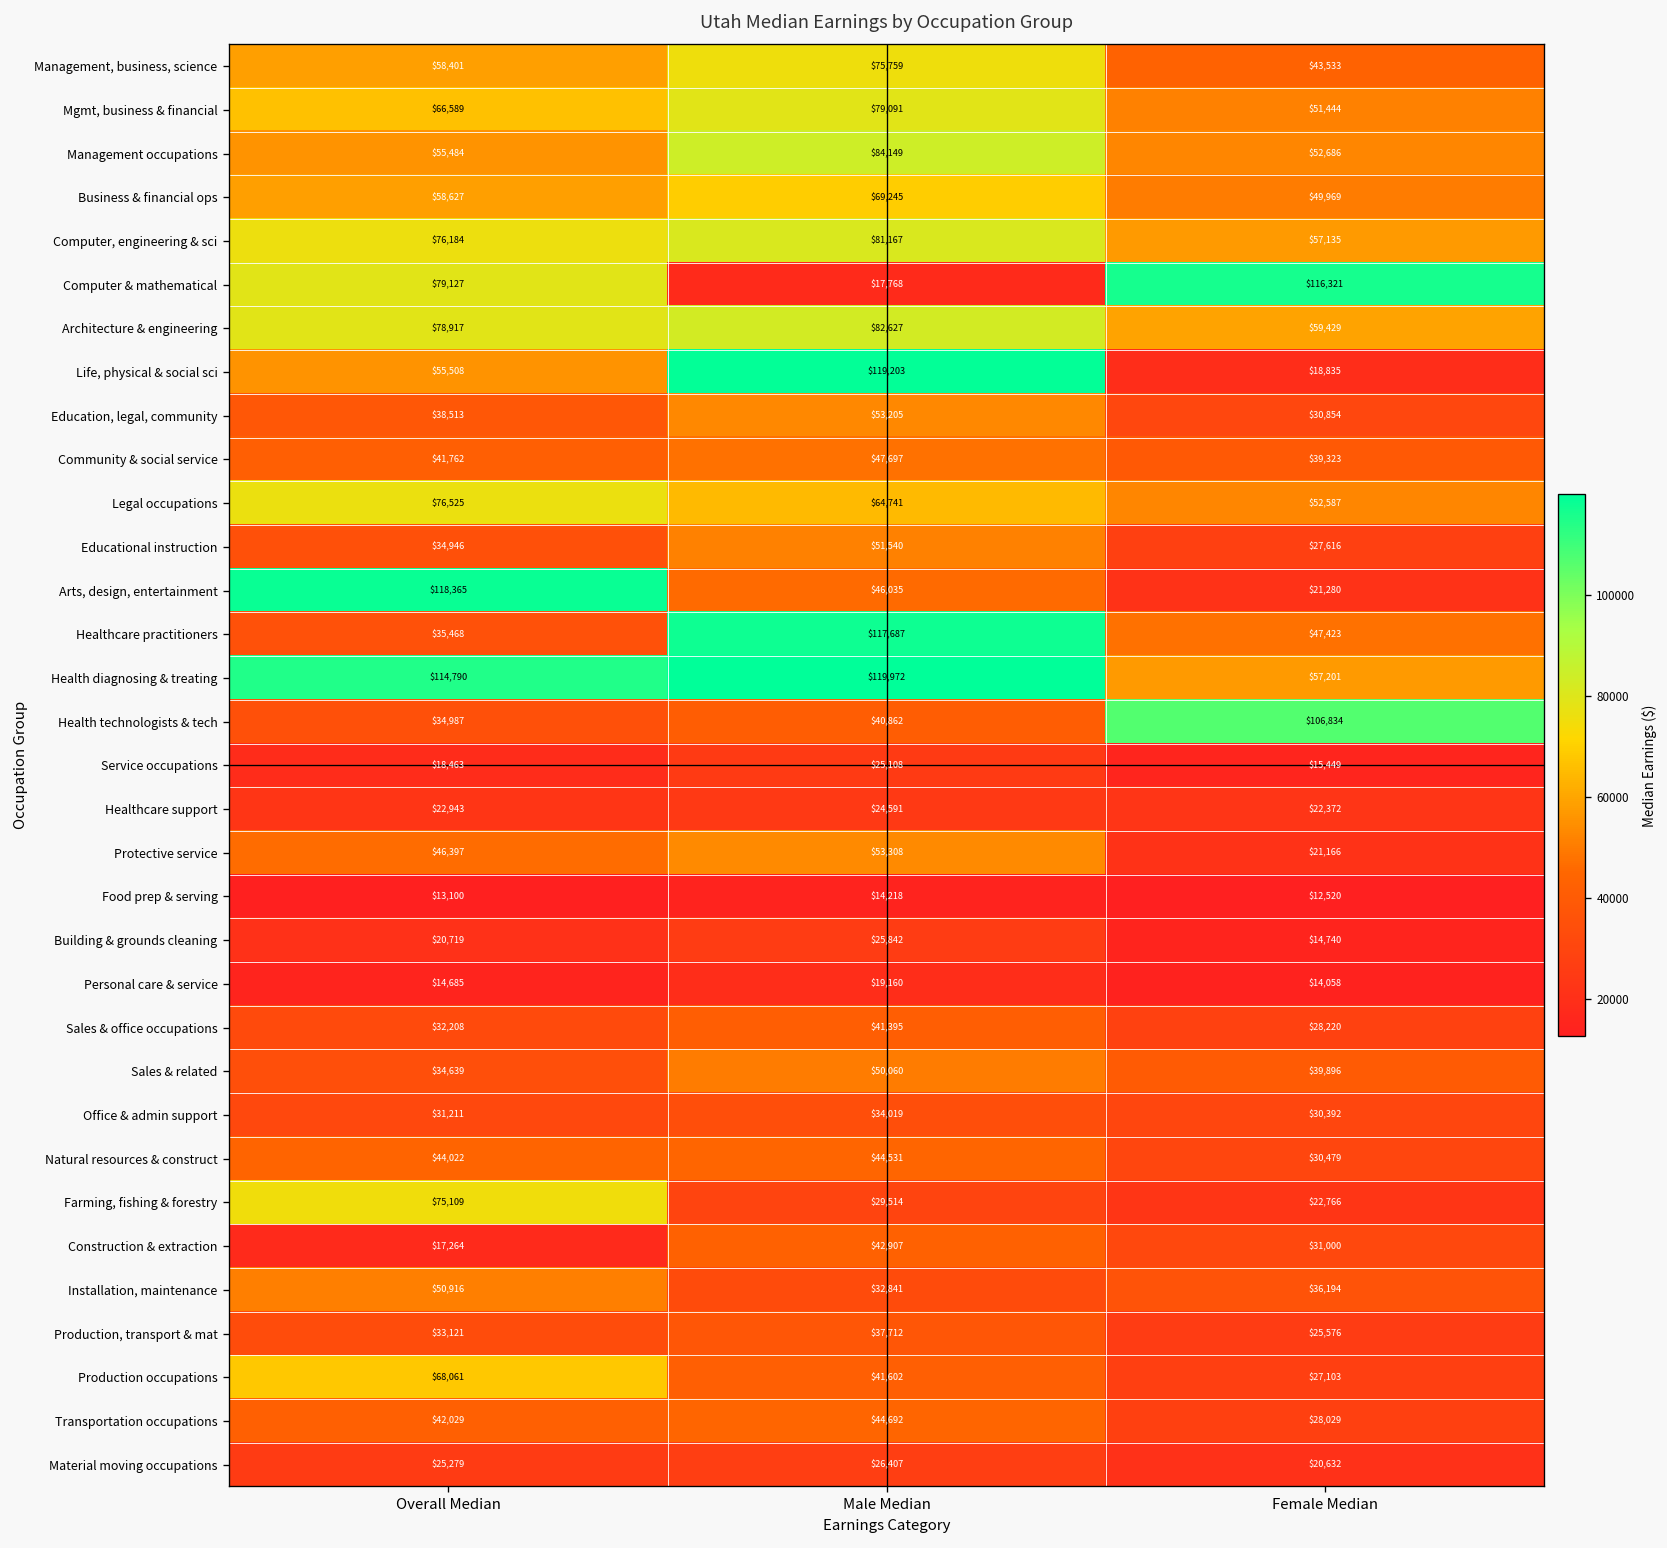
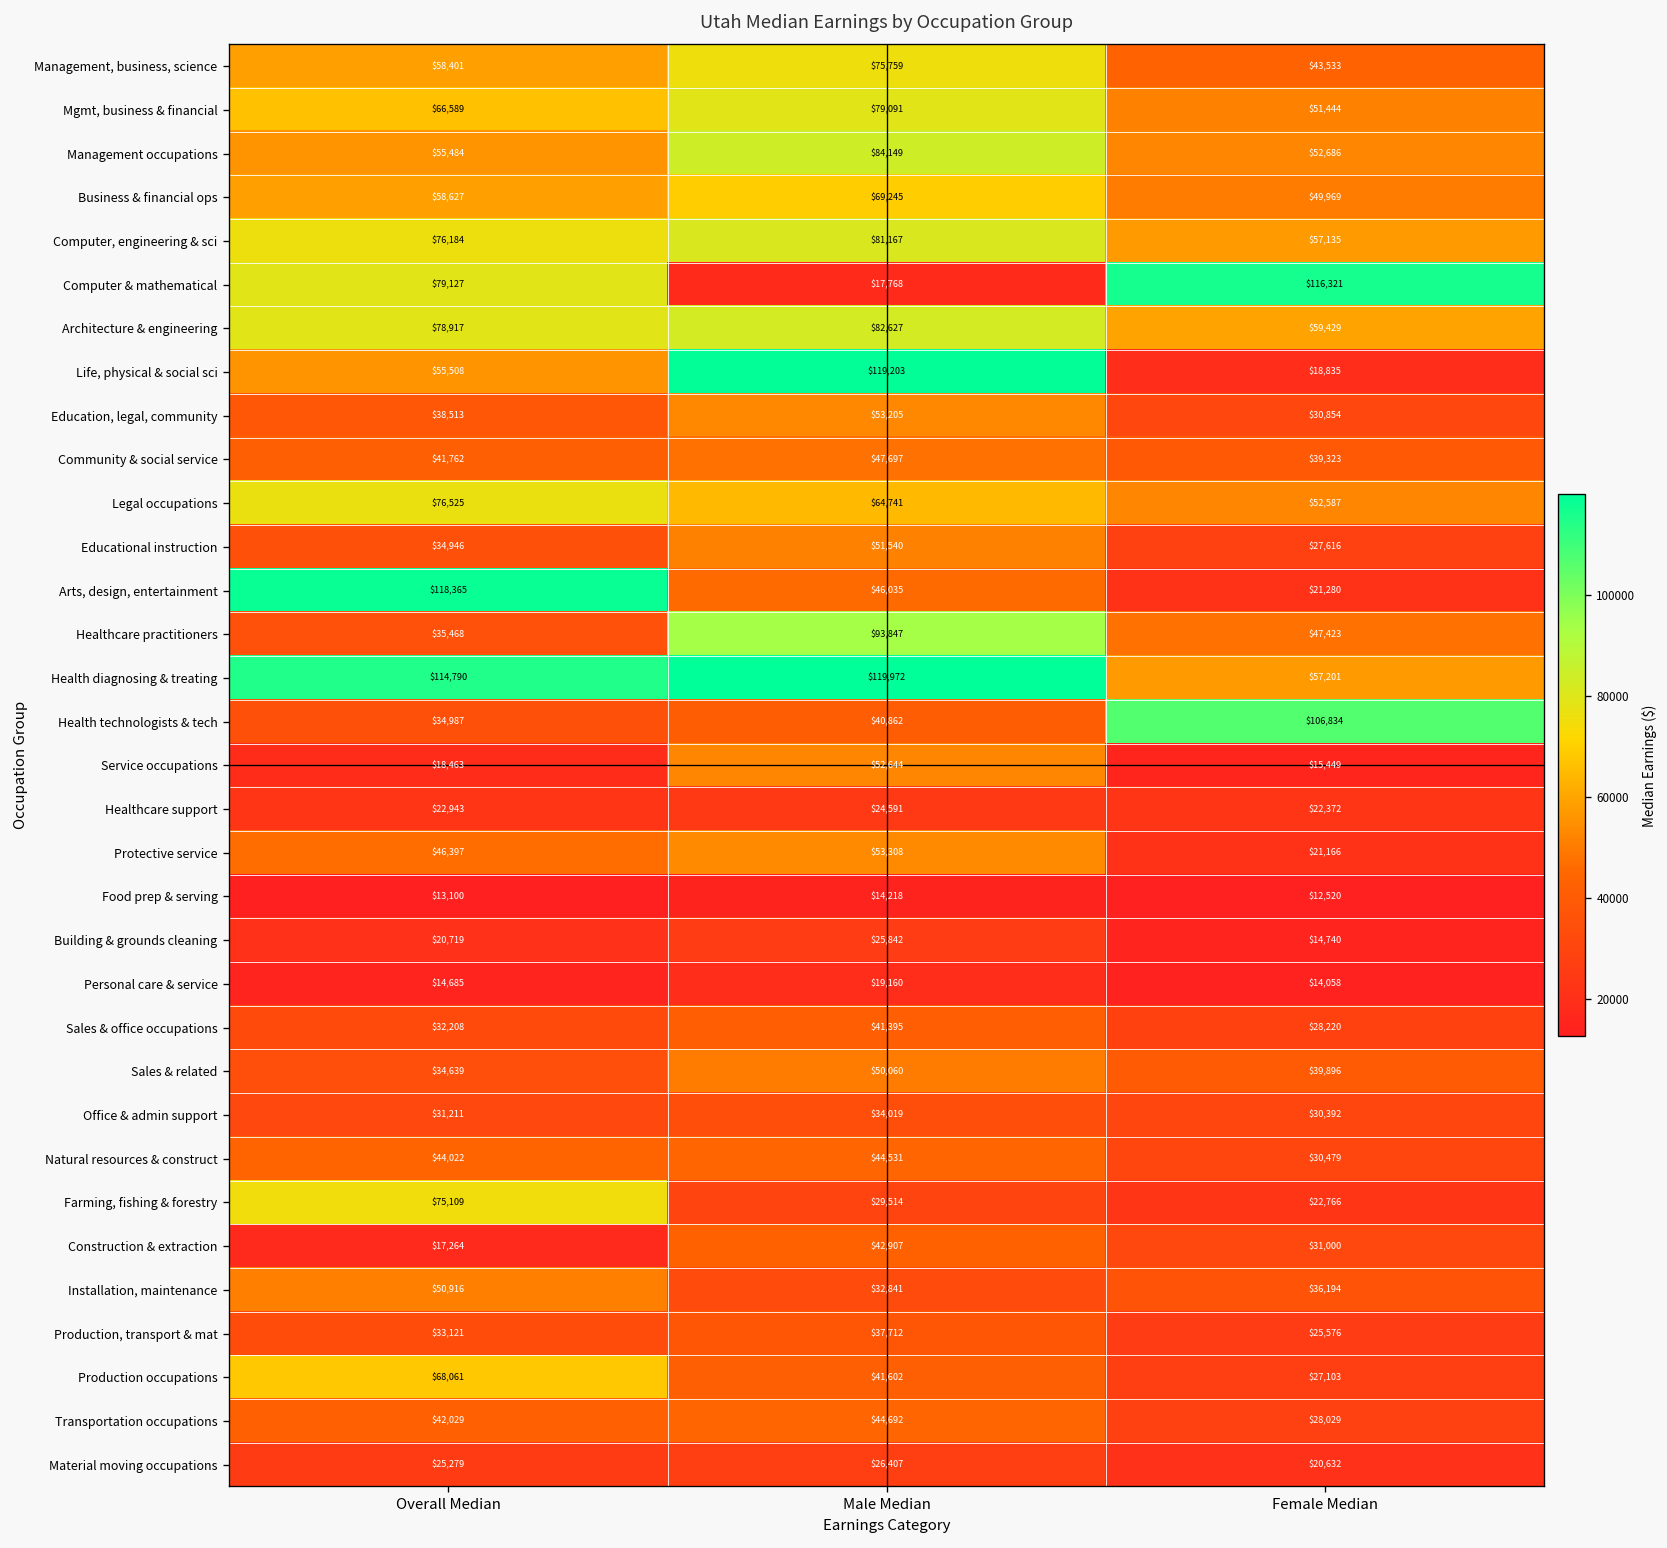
  {
    "Management, business, science": {
      "Overall Median": "$58,401",
      "Male Median": "$75,759",
      "Female Median": "$43,533"
    },
    "Mgmt, business & financial": {
      "Overall Median": "$66,589",
      "Male Median": "$79,091",
      "Female Median": "$51,444"
    },
    "Management occupations": {
      "Overall Median": "$55,484",
      "Male Median": "$84,149",
      "Female Median": "$52,686"
    },
    "Business & financial ops": {
      "Overall Median": "$58,627",
      "Male Median": "$69,245",
      "Female Median": "$49,969"
    },
    "Computer, engineering & sci": {
      "Overall Median": "$76,184",
      "Male Median": "$81,167",
      "Female Median": "$57,135"
    },
    "Computer & mathematical": {
      "Overall Median": "$79,127",
      "Male Median": "$17,768",
      "Female Median": "$116,321"
    },
    "Architecture & engineering": {
      "Overall Median": "$78,917",
      "Male Median": "$82,627",
      "Female Median": "$59,429"
    },
    "Life, physical & social sci": {
      "Overall Median": "$55,508",
      "Male Median": "$119,203",
      "Female Median": "$18,835"
    },
    "Education, legal, community": {
      "Overall Median": "$38,513",
      "Male Median": "$53,205",
      "Female Median": "$30,854"
    },
    "Community & social service": {
      "Overall Median": "$41,762",
      "Male Median": "$47,697",
      "Female Median": "$39,323"
    },
    "Legal occupations": {
      "Overall Median": "$76,525",
      "Male Median": "$64,741",
      "Female Median": "$52,587"
    },
    "Educational instruction": {
      "Overall Median": "$34,946",
      "Male Median": "$51,540",
      "Female Median": "$27,616"
    },
    "Arts, design, entertainment": {
      "Overall Median": "$118,365",
      "Male Median": "$46,035",
      "Female Median": "$21,280"
    },
    "Healthcare practitioners": {
      "Overall Median": "$35,468",
-     "Male Median": "$117,687",
+     "Male Median": "$93,847",
      "Female Median": "$47,423"
    },
    "Health diagnosing & treating": {
      "Overall Median": "$114,790",
      "Male Median": "$119,972",
      "Female Median": "$57,201"
    },
    "Health technologists & tech": {
      "Overall Median": "$34,987",
      "Male Median": "$40,862",
      "Female Median": "$106,834"
    },
    "Service occupations": {
      "Overall Median": "$18,463",
-     "Male Median": "$25,108",
+     "Male Median": "$52,644",
      "Female Median": "$15,449"
    },
    "Healthcare support": {
      "Overall Median": "$22,943",
      "Male Median": "$24,591",
      "Female Median": "$22,372"
    },
    "Protective service": {
      "Overall Median": "$46,397",
      "Male Median": "$53,308",
      "Female Median": "$21,166"
    },
    "Food prep & serving": {
      "Overall Median": "$13,100",
      "Male Median": "$14,218",
      "Female Median": "$12,520"
    },
    "Building & grounds cleaning": {
      "Overall Median": "$20,719",
      "Male Median": "$25,842",
      "Female Median": "$14,740"
    },
    "Personal care & service": {
      "Overall Median": "$14,685",
      "Male Median": "$19,160",
      "Female Median": "$14,058"
    },
    "Sales & office occupations": {
      "Overall Median": "$32,208",
      "Male Median": "$41,395",
      "Female Median": "$28,220"
    },
    "Sales & related": {
      "Overall Median": "$34,639",
      "Male Median": "$50,060",
      "Female Median": "$39,896"
    },
    "Office & admin support": {
      "Overall Median": "$31,211",
      "Male Median": "$34,019",
      "Female Median": "$30,392"
    },
    "Natural resources & construct": {
      "Overall Median": "$44,022",
      "Male Median": "$44,531",
      "Female Median": "$30,479"
    },
    "Farming, fishing & forestry": {
      "Overall Median": "$75,109",
      "Male Median": "$29,514",
      "Female Median": "$22,766"
    },
    "Construction & extraction": {
      "Overall Median": "$17,264",
      "Male Median": "$42,907",
      "Female Median": "$31,000"
    },
    "Installation, maintenance": {
      "Overall Median": "$50,916",
      "Male Median": "$32,841",
      "Female Median": "$36,194"
    },
    "Production, transport & mat": {
      "Overall Median": "$33,121",
      "Male Median": "$37,712",
      "Female Median": "$25,576"
    },
    "Production occupations": {
      "Overall Median": "$68,061",
      "Male Median": "$41,602",
      "Female Median": "$27,103"
    },
    "Transportation occupations": {
      "Overall Median": "$42,029",
      "Male Median": "$44,692",
      "Female Median": "$28,029"
    },
    "Material moving occupations": {
      "Overall Median": "$25,279",
      "Male Median": "$26,407",
      "Female Median": "$20,632"
    }
  }
